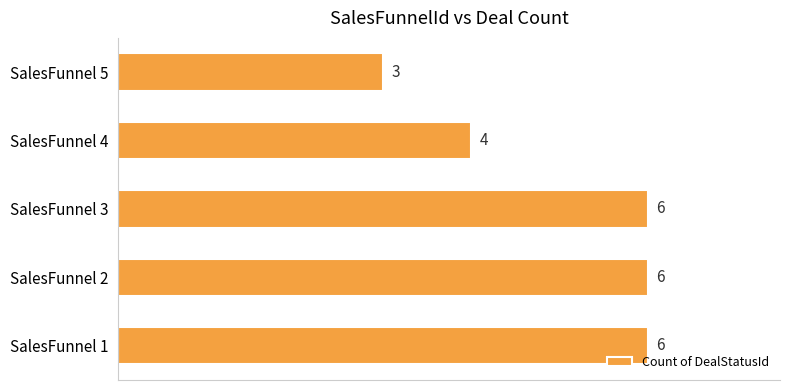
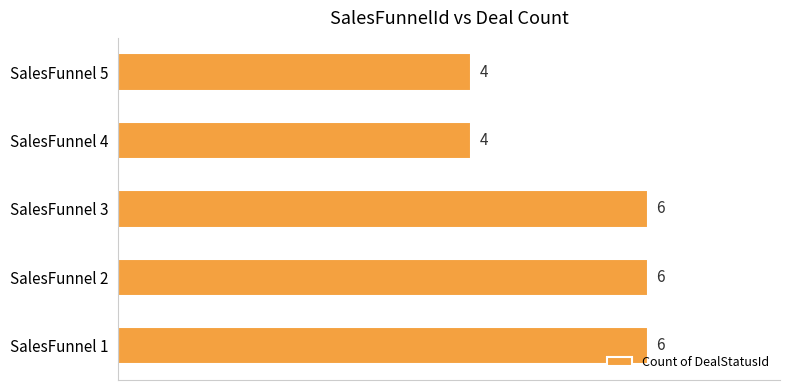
  {
-   "SalesFunnel 5": 3,
+   "SalesFunnel 5": 4,
    "SalesFunnel 4": 4,
    "SalesFunnel 3": 6,
    "SalesFunnel 2": 6,
    "SalesFunnel 1": 6
  }
